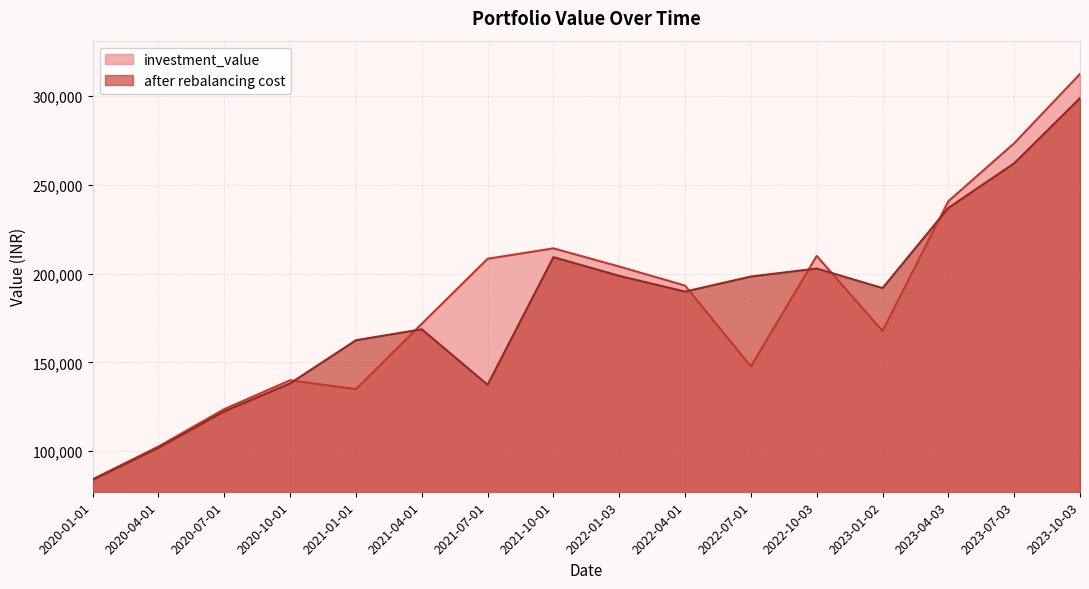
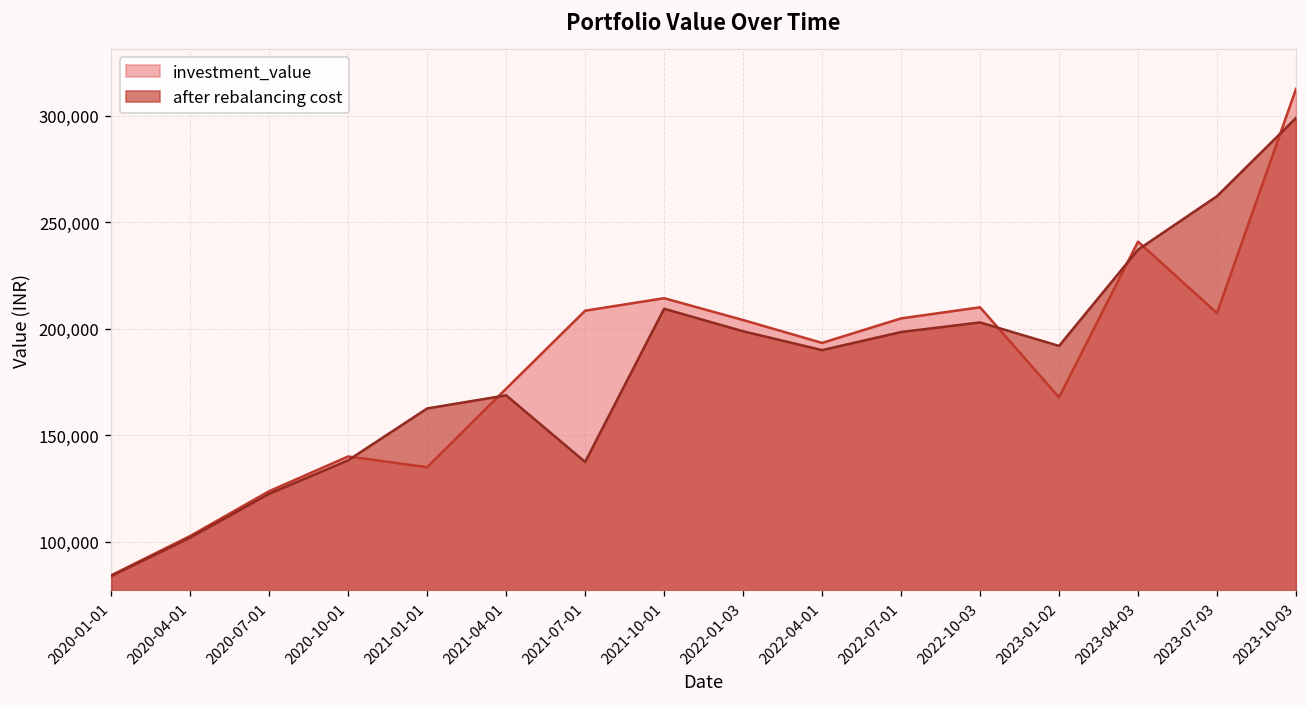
  {
    "investment_value": {
      "2020-10-01": "140,000",
      "2021-01-01": "135,000",
      "2021-04-01": "172,000",
      "2021-07-01": "208,000",
      "2021-10-01": "214,000",
      "2022-01-03": "204,000",
      "2022-04-01": "193,000",
-     "2022-07-01": "148,000",
+     "2022-07-01": "205,000",
      "2022-10-03": "210,000",
      "2023-01-02": "168,000",
      "2023-04-03": "241,000",
-     "2023-07-03": "273,000",
+     "2023-07-03": "207,000",
      "2023-10-03": "312,000"
    },
    "after rebalancing cost": {
      "2020-10-01": "138,000",
      "2021-01-01": "162,000",
      "2021-04-01": "169,000",
      "2021-07-01": "137,000",
      "2021-10-01": "209,000",
      "2022-01-03": "199,000",
      "2022-04-01": "190,000",
      "2022-07-01": "198,000",
      "2022-10-03": "203,000",
      "2023-01-02": "192,000",
      "2023-04-03": "237,000",
      "2023-07-03": "262,000",
      "2023-10-03": "299,000"
    }
  }
